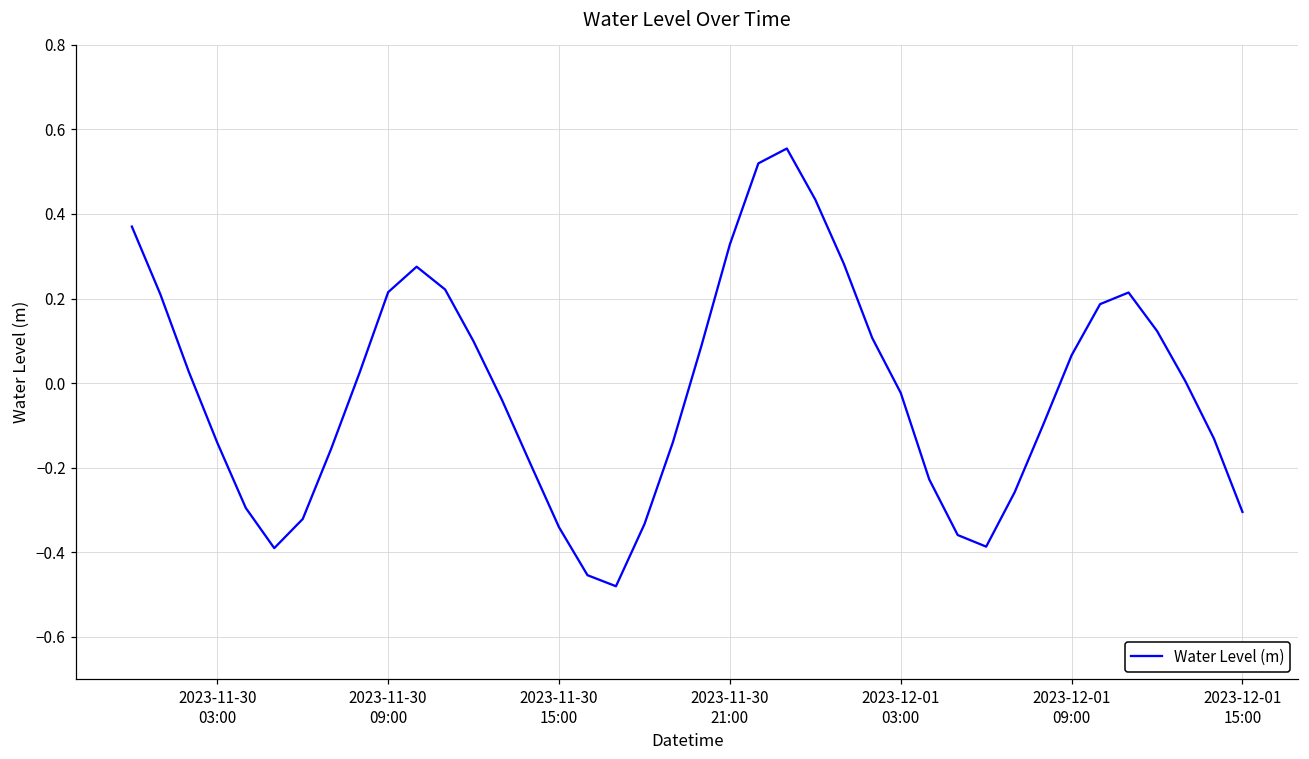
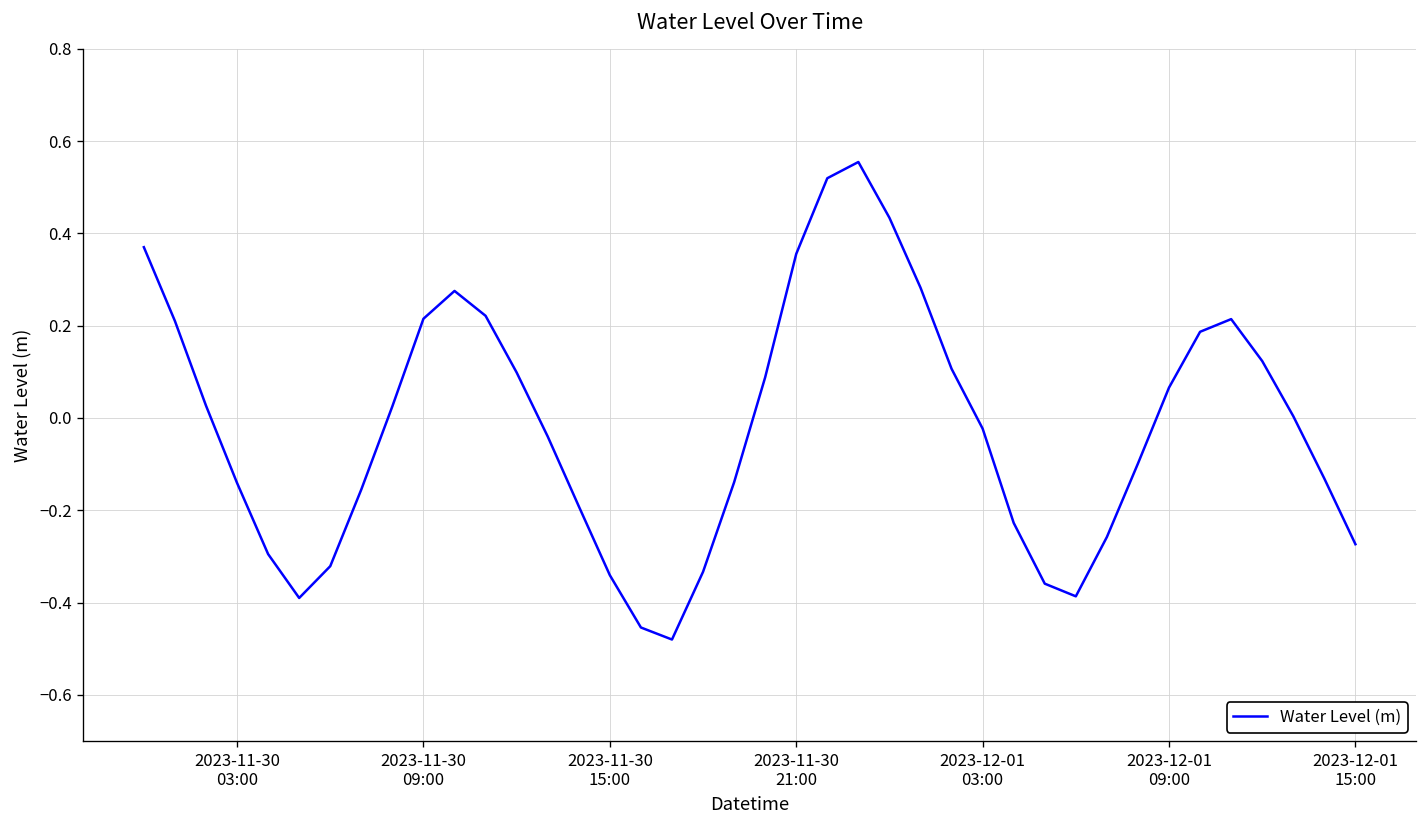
  {
    "2023-11-30 03:00": -0.14,
    "2023-11-30 09:00": 0.22,
    "2023-11-30 15:00": -0.34,
-   "2023-11-30 21:00": 0.33,
+   "2023-11-30 21:00": 0.36,
    "2023-12-01 03:00": -0.02,
    "2023-12-01 09:00": 0.07,
-   "2023-12-01 15:00": -0.30
+   "2023-12-01 15:00": -0.27
  }
